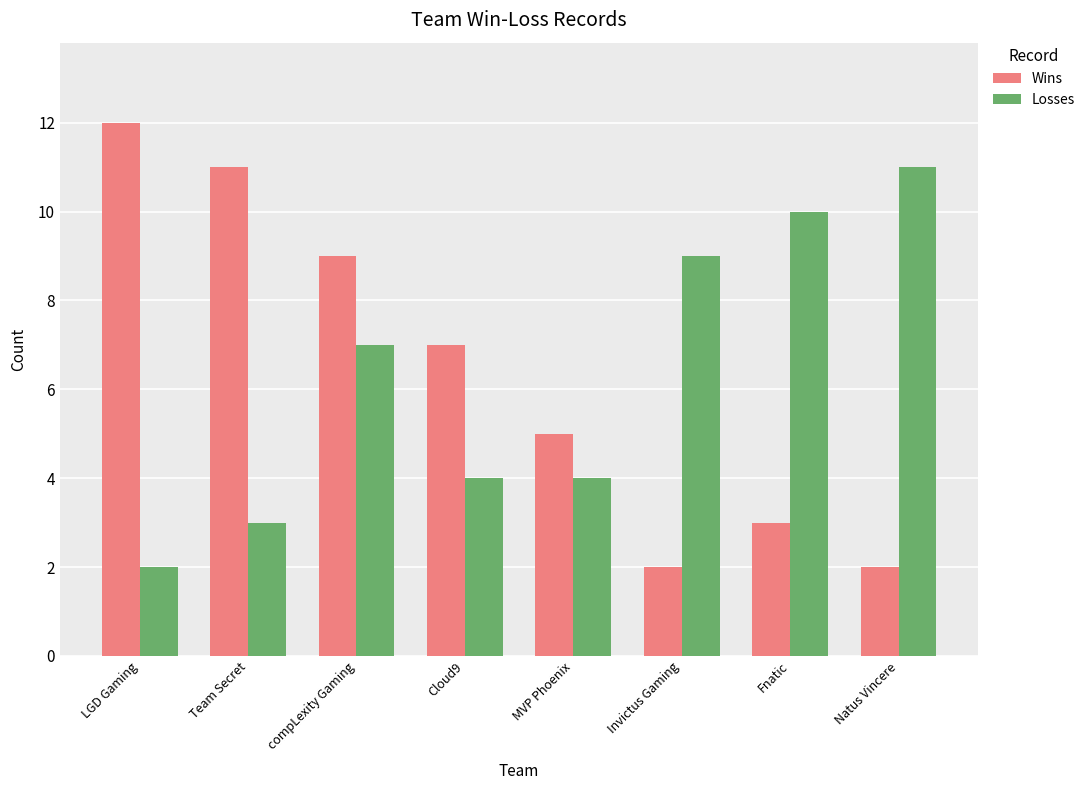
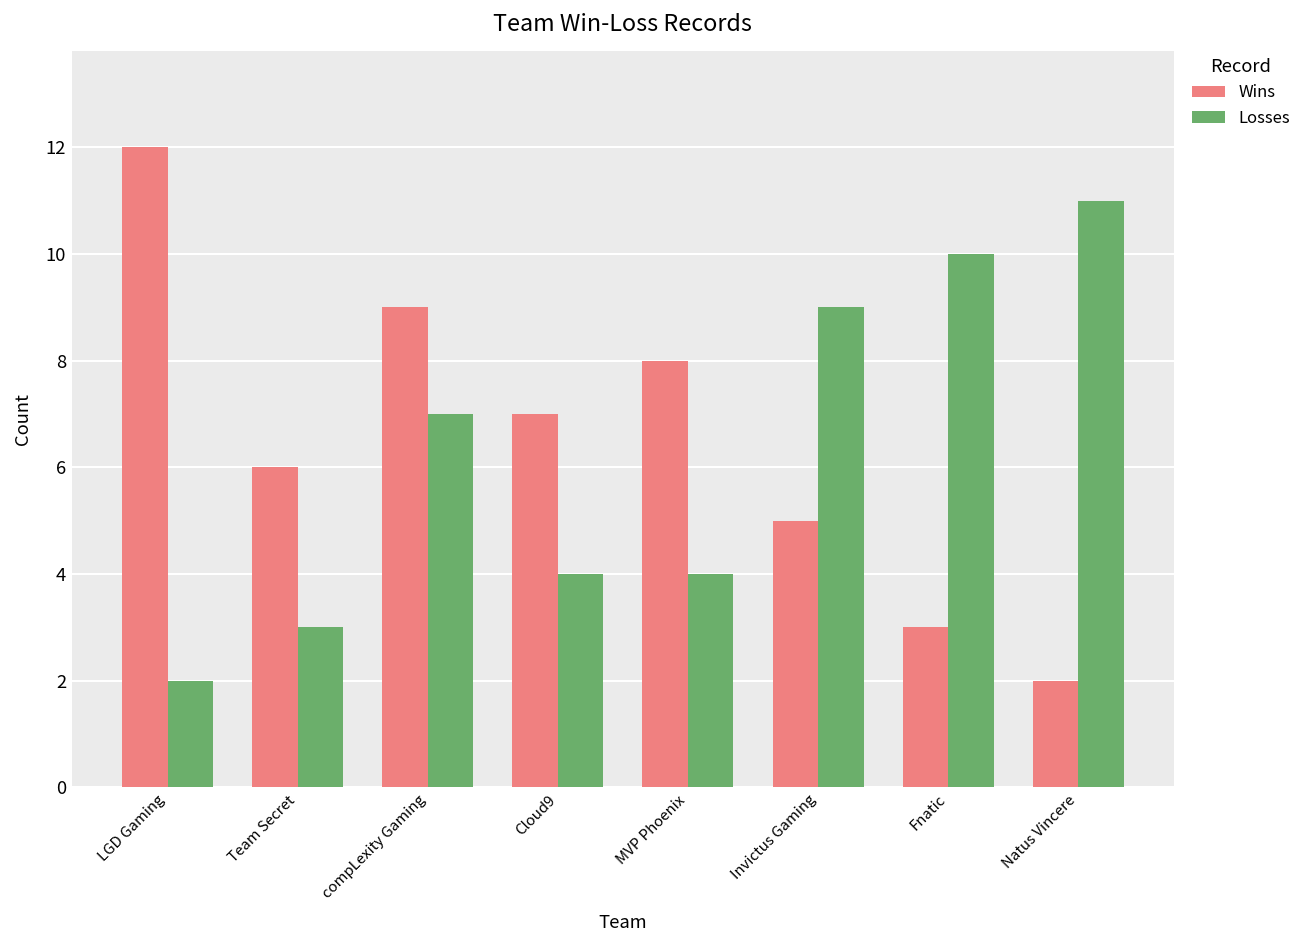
  {
    "Wins": {
      "LGD Gaming": 12,
-     "Team Secret": 11,
+     "Team Secret": 6,
      "compLexity Gaming": 9,
      "Cloud9": 7,
-     "MVP Phoenix": 5,
-     "Invictus Gaming": 2,
+     "MVP Phoenix": 8,
+     "Invictus Gaming": 5,
      "Fnatic": 3,
      "Natus Vincere": 2
    },
    "Losses": {
      "LGD Gaming": 2,
      "Team Secret": 3,
      "compLexity Gaming": 7,
      "Cloud9": 4,
      "MVP Phoenix": 4,
      "Invictus Gaming": 9,
      "Fnatic": 10,
      "Natus Vincere": 11
    }
  }
